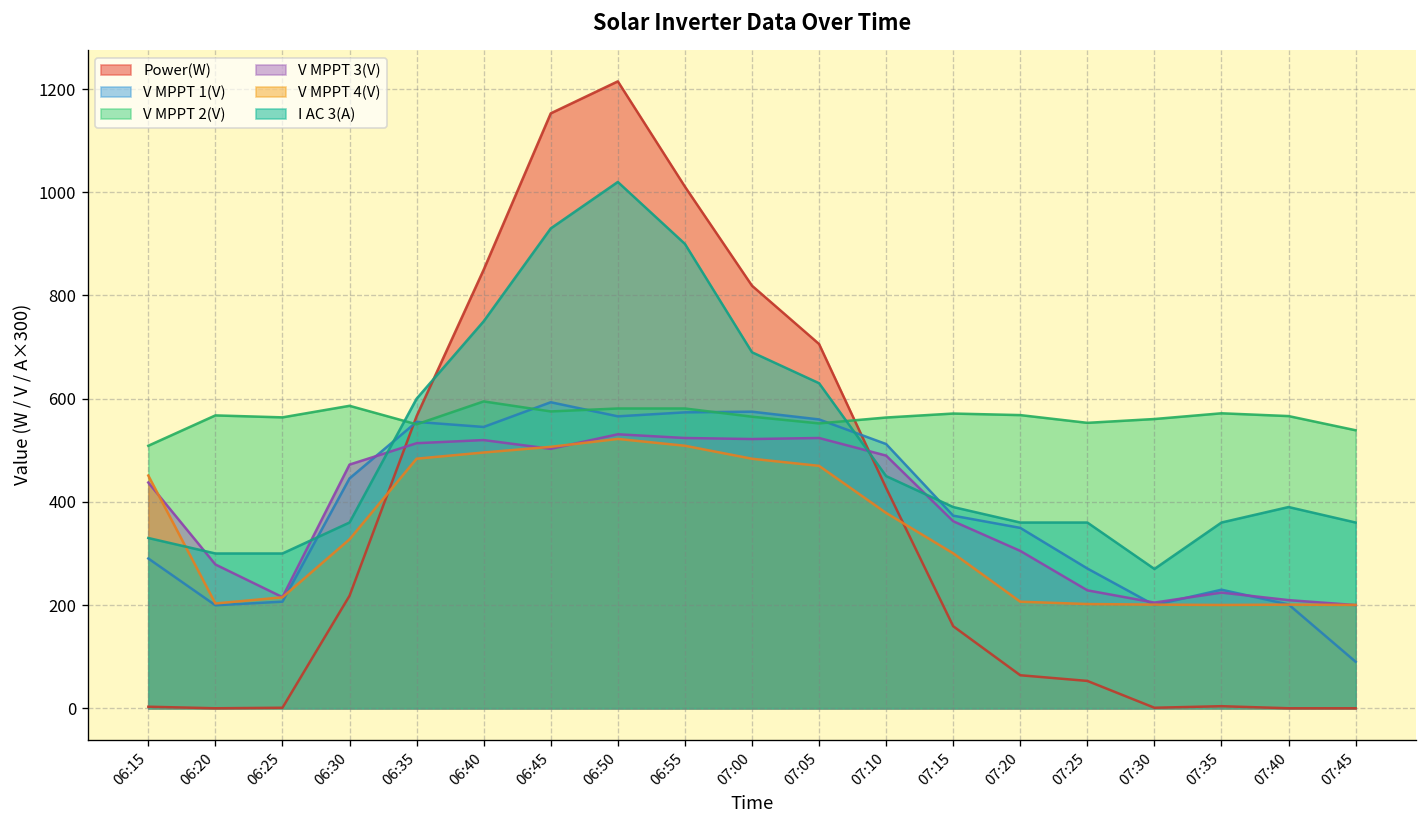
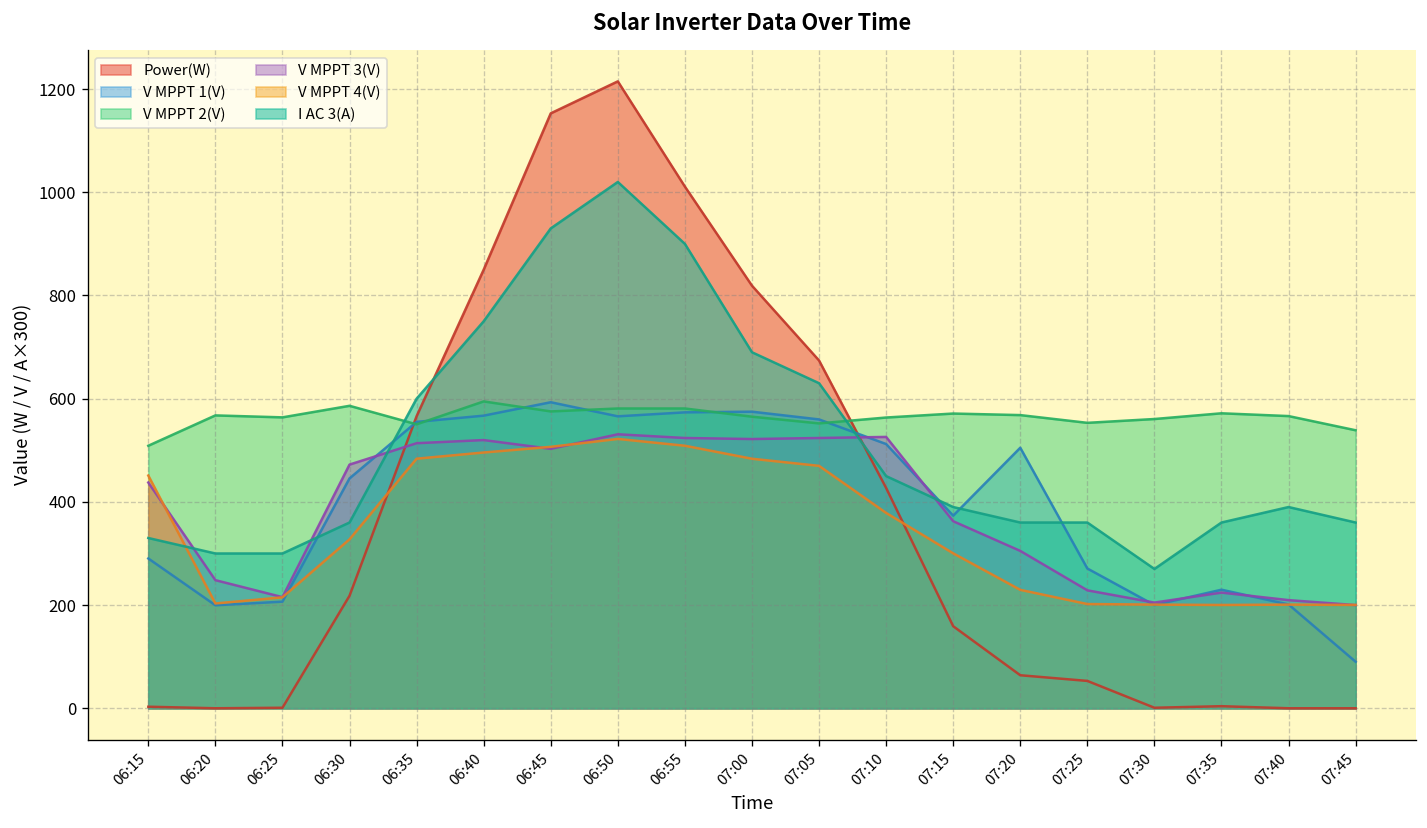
  {
    "Power(W)": {
      "06:15": 0,
      "06:20": 0,
      "06:25": 0,
      "06:30": 220,
      "06:35": 570,
      "06:40": 850,
      "06:45": 1150,
      "06:50": 1220,
      "06:55": 1010,
      "07:00": 820,
-     "07:05": 710,
+     "07:05": 670,
      "07:10": 430,
      "07:15": 160,
      "07:20": 60,
      "07:25": 50,
      "07:30": 0,
      "07:35": 0,
      "07:40": 0,
      "07:45": 0
    },
    "V MPPT 1(V)": {
      "06:15": 290,
      "06:25": 210,
      "06:30": 450,
-     "06:40": 550,
+     "06:40": 570,
      "06:45": 590,
      "06:50": 570,
      "06:55": 570,
      "07:00": 570,
      "07:05": 560,
      "07:10": 510,
      "07:15": 370,
-     "07:20": 350,
+     "07:20": 500,
      "07:25": 270,
      "07:45": 90
    },
    "V MPPT 3(V)": {
      "06:15": 440,
-     "06:20": 280,
+     "06:20": 250,
      "06:30": 470,
      "06:35": 510,
      "06:40": 520,
      "06:50": 530,
      "06:55": 520,
      "07:00": 520,
      "07:05": 520,
-     "07:10": 490,
+     "07:10": 530,
      "07:15": 360,
      "07:20": 310,
      "07:25": 230,
      "07:40": 210
    },
    "V MPPT 4(V)": {
      "06:15": 450,
      "06:30": 330,
      "06:35": 480,
      "06:40": 500,
      "06:50": 520,
      "06:55": 510,
      "07:00": 480,
      "07:05": 470,
      "07:10": 380,
      "07:15": 300,
-     "07:20": 210,
+     "07:20": 230,
      "07:25": 200,
      "07:35": 200
    }
  }
